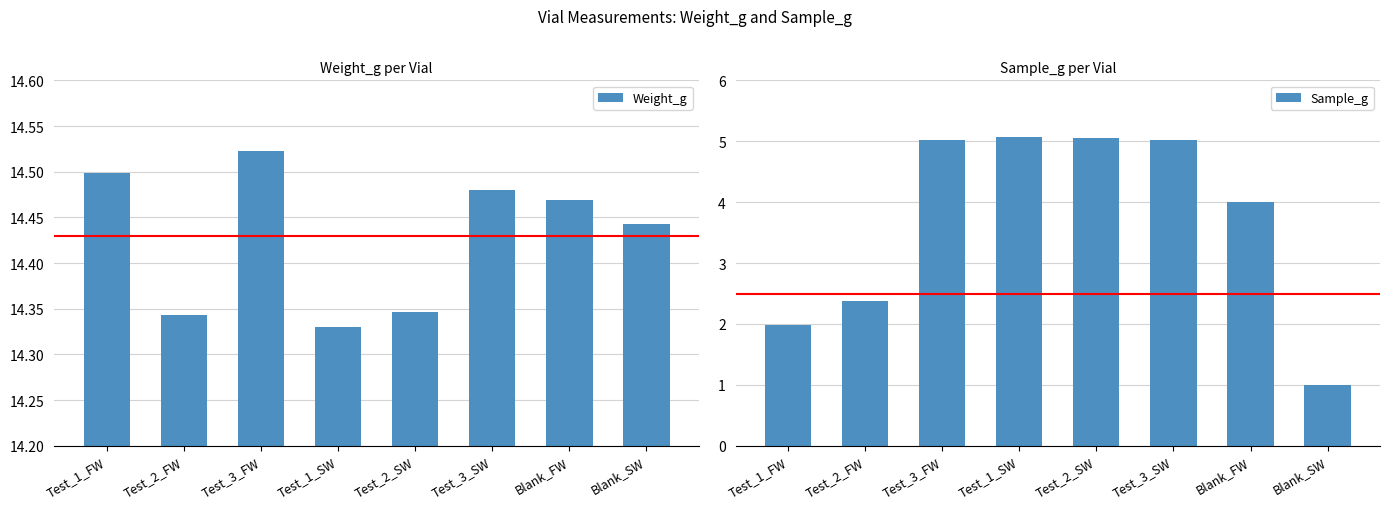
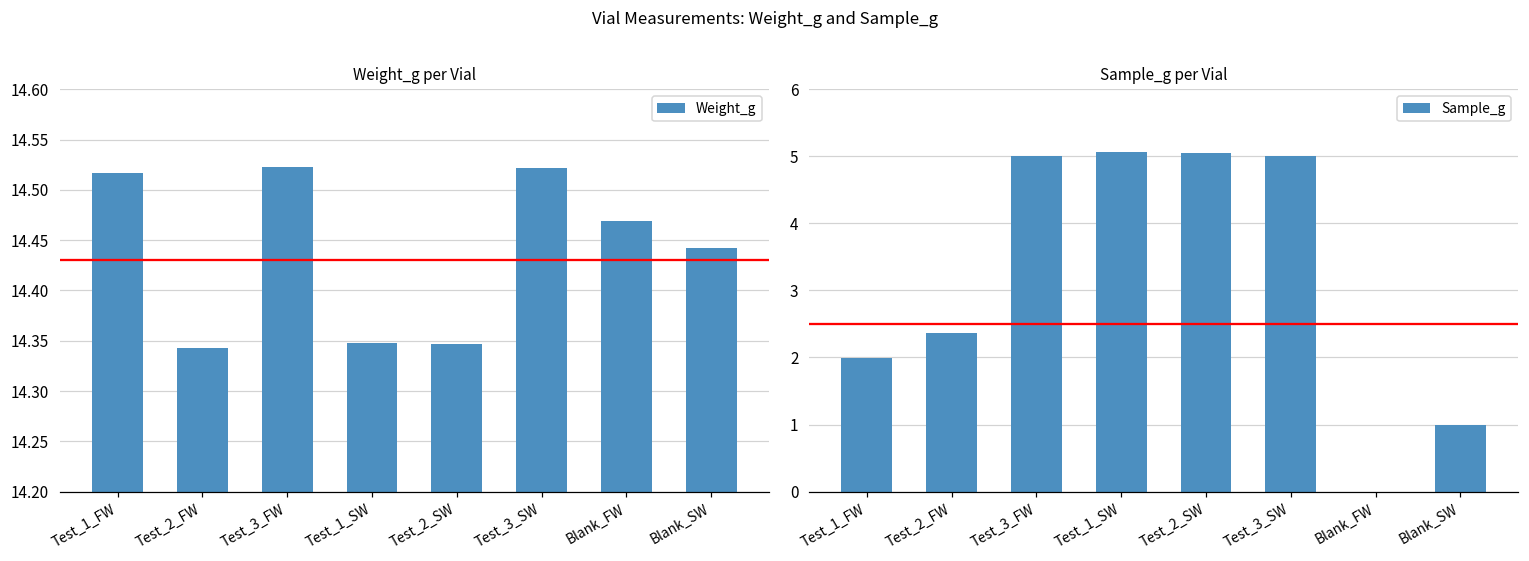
  {
    "Weight_g per Vial": {
-     "Test_1_FW": 14.50,
+     "Test_1_FW": 14.52,
      "Test_2_FW": 14.34,
      "Test_3_FW": 14.52,
-     "Test_1_SW": 14.33,
+     "Test_1_SW": 14.35,
      "Test_2_SW": 14.35,
-     "Test_3_SW": 14.48,
+     "Test_3_SW": 14.52,
      "Blank_FW": 14.47,
      "Blank_SW": 14.44
    },
    "Sample_g per Vial": {
      "Test_1_FW": 2,
      "Test_2_FW": 2.4,
      "Test_3_FW": 5,
      "Test_1_SW": 5.1,
      "Test_2_SW": 5.0,
      "Test_3_SW": 5,
-     "Blank_FW": 4,
+     "Blank_FW": 0,
      "Blank_SW": 1
    }
  }
